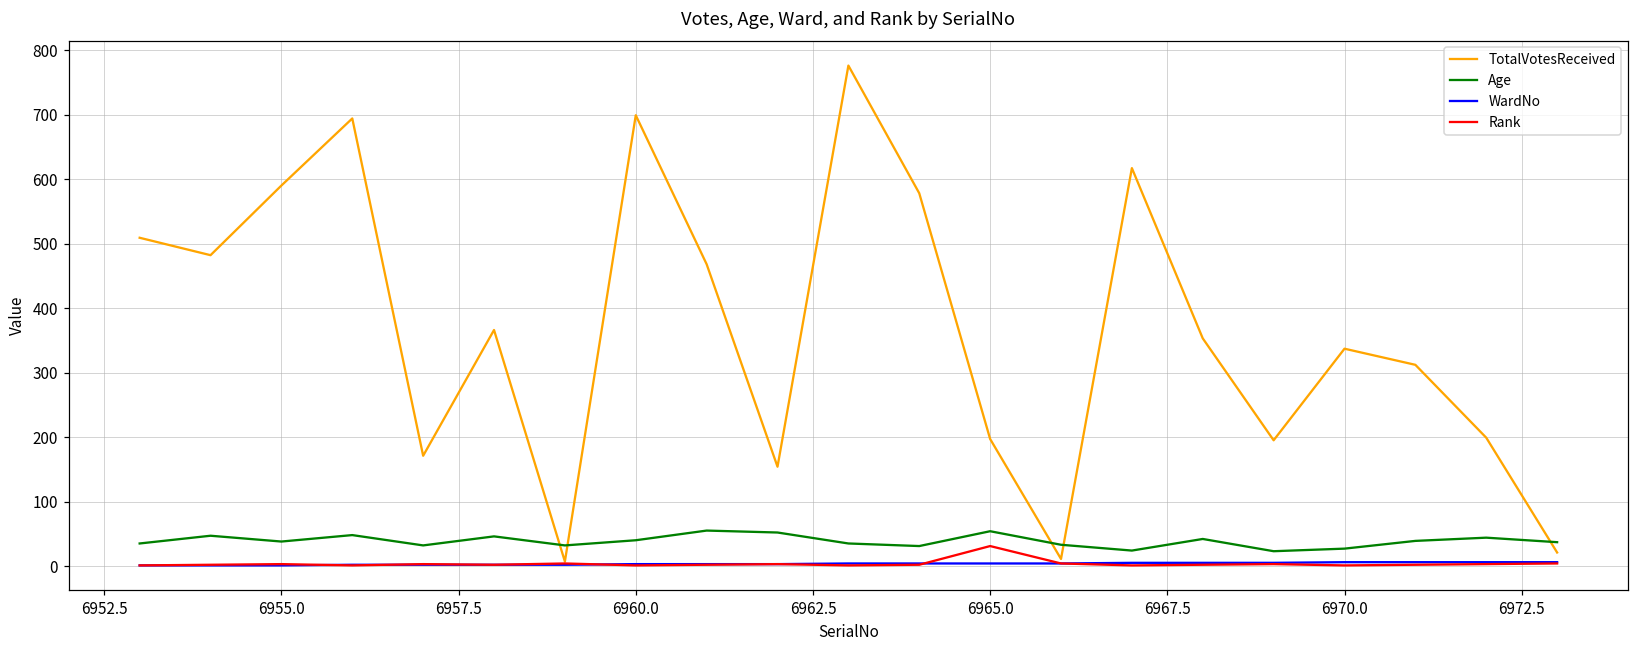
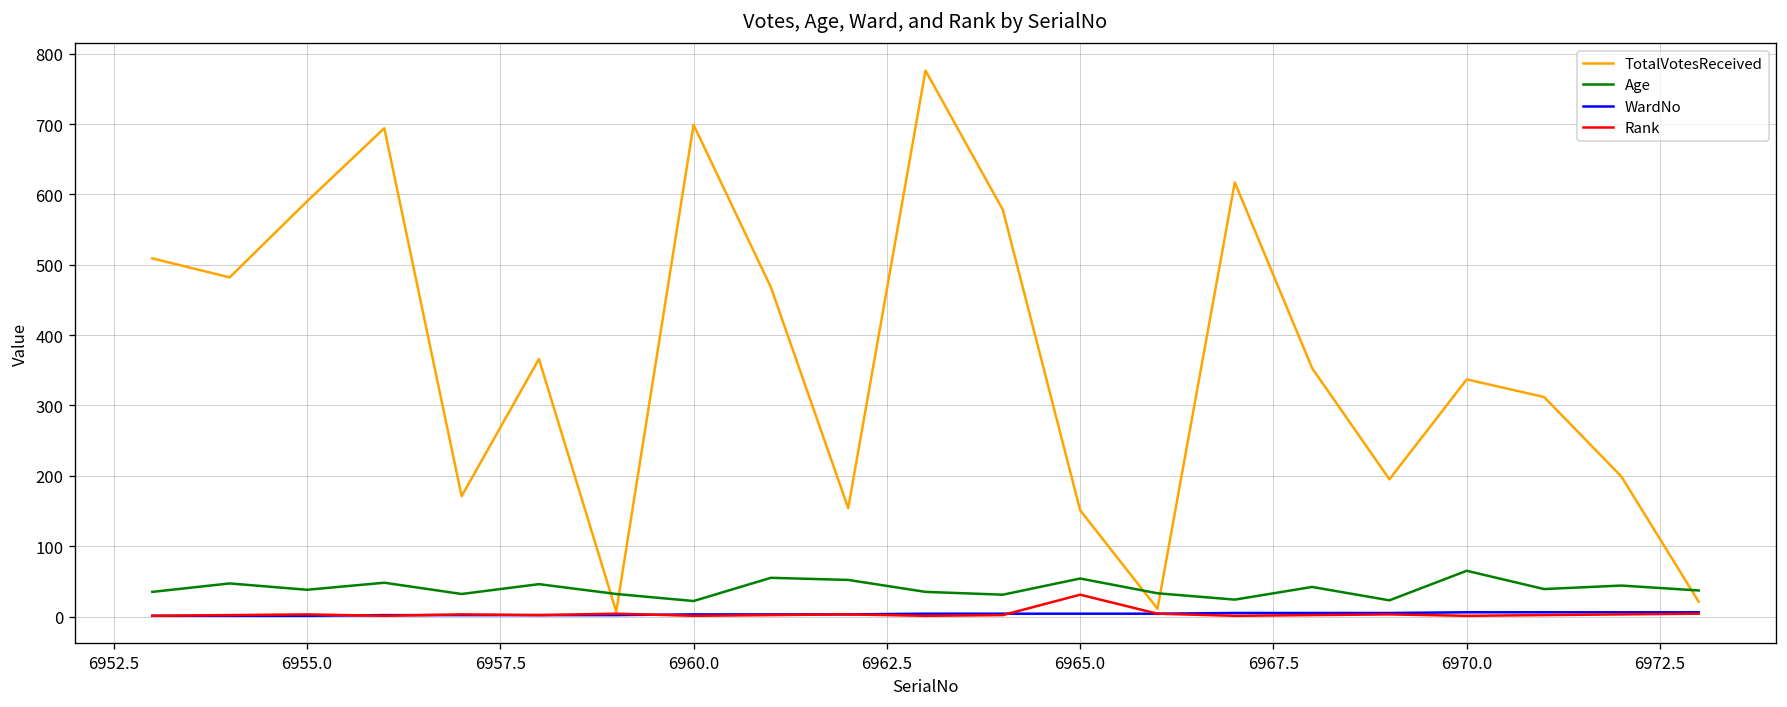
  {
    "TotalVotesReceived": {
      "6955.0": 590,
      "6960.0": 700,
-     "6965.0": 200,
+     "6965.0": 150,
      "6970.0": 340
    },
    "Age": {
      "6955.0": 40,
-     "6960.0": 40,
+     "6960.0": 20,
      "6965.0": 50,
-     "6970.0": 30
+     "6970.0": 70
    },
    "WardNo": {
      "6965.0": 0,
      "6970.0": 10
    },
    "Rank": {
      "6965.0": 30,
      "6970.0": 0
    }
  }
